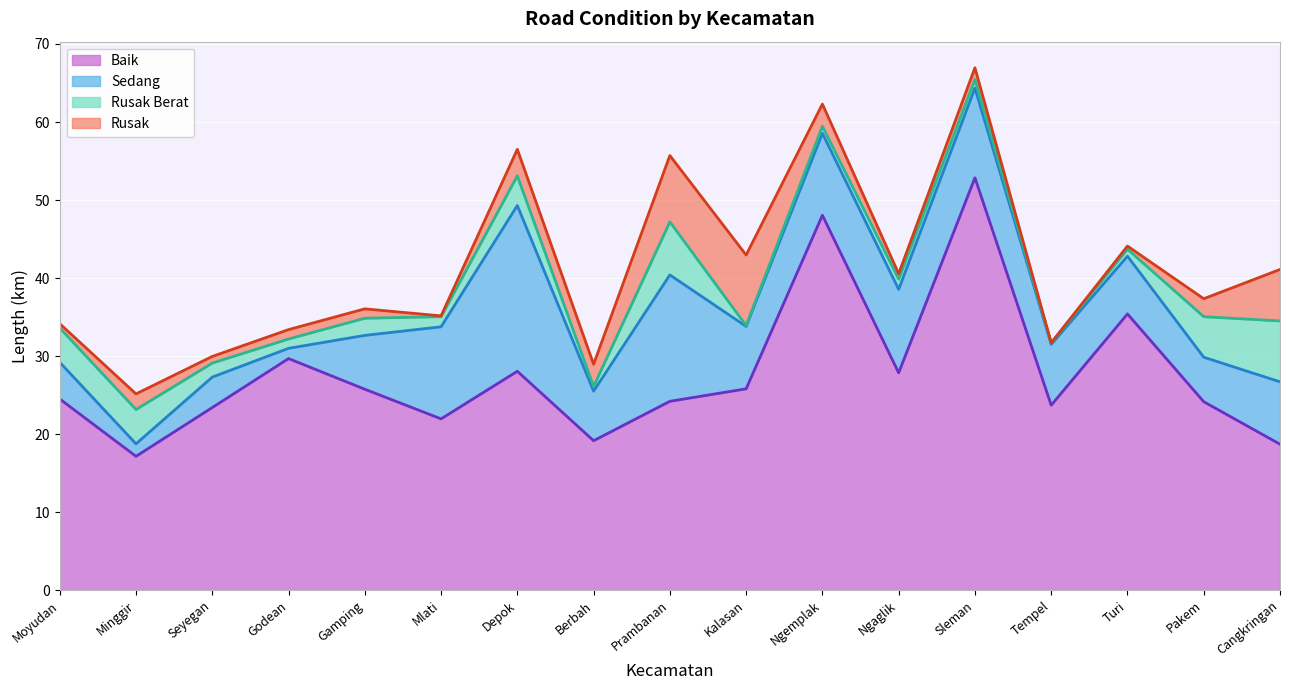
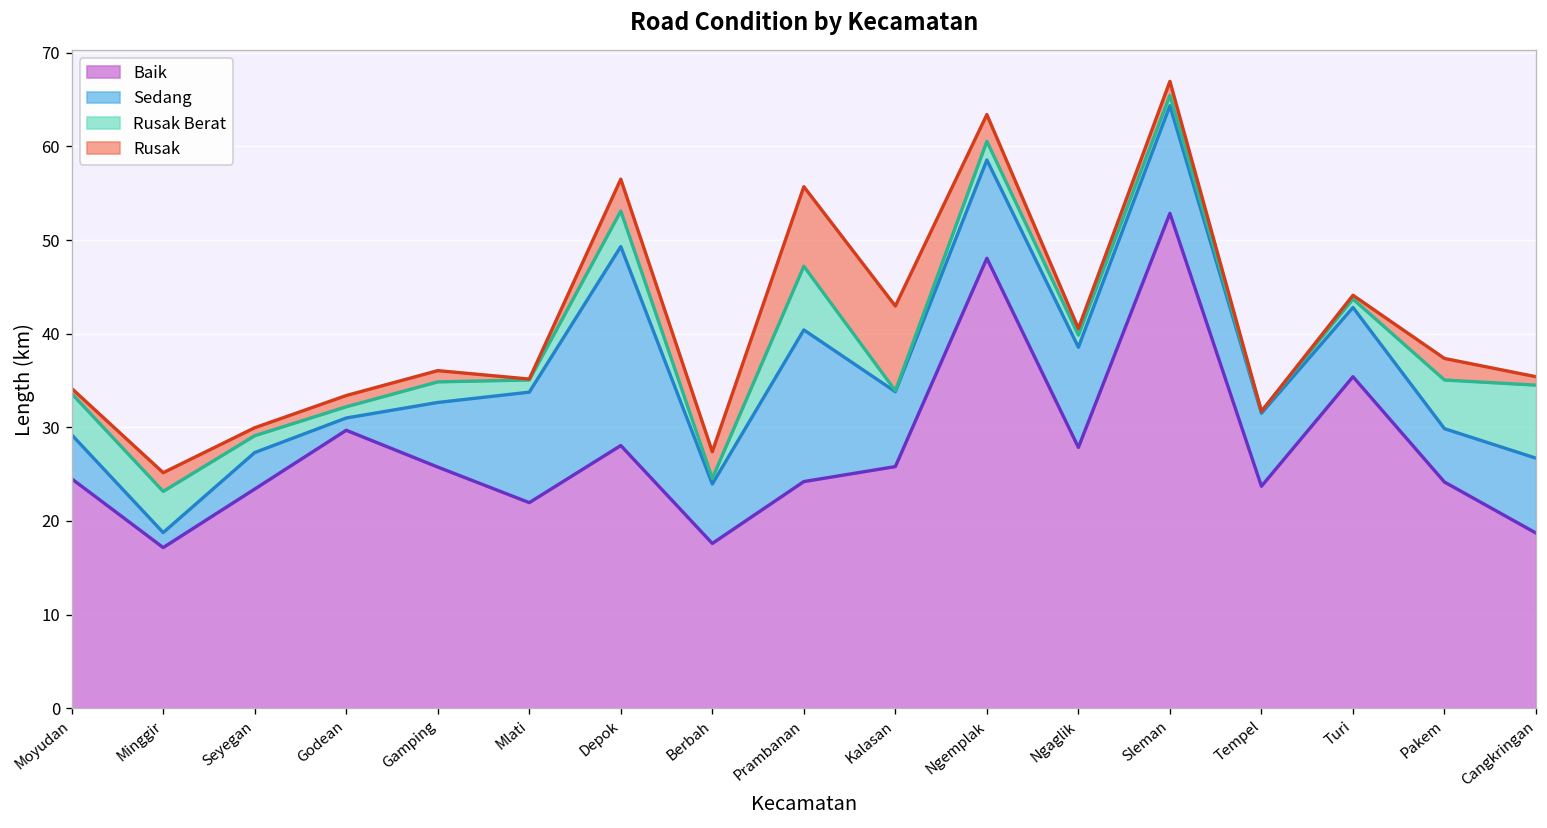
  {
    "Baik": {
      "Moyudan": 25,
      "Minggir": 17,
      "Seyegan": 23,
      "Godean": 30,
      "Gamping": 26,
      "Mlati": 22,
      "Depok": 28,
-     "Berbah": 19,
+     "Berbah": 18,
      "Prambanan": 24,
      "Kalasan": 26,
      "Ngemplak": 48,
      "Ngaglik": 28,
      "Sleman": 53,
      "Tempel": 24,
      "Turi": 35,
      "Pakem": 24,
      "Cangkringan": 19
    },
    "Sedang": {
      "Moyudan": 5,
      "Minggir": 2,
      "Seyegan": 4,
      "Godean": 1,
      "Gamping": 7,
      "Mlati": 12,
      "Depok": 21,
      "Berbah": 6,
      "Prambanan": 16,
      "Ngemplak": 11,
      "Ngaglik": 11,
      "Sleman": 11,
      "Turi": 7,
      "Pakem": 6,
      "Cangkringan": 8
    },
    "Rusak Berat": {
      "Moyudan": 4,
      "Minggir": 4,
      "Seyegan": 2,
      "Godean": 1,
      "Gamping": 2,
      "Depok": 4,
      "Berbah": 1,
      "Prambanan": 7,
-     "Ngemplak": 1,
+     "Ngemplak": 2,
      "Ngaglik": 1,
      "Sleman": 1,
      "Turi": 1,
      "Pakem": 5,
      "Cangkringan": 8
    },
    "Rusak": {
      "Moyudan": 1,
      "Minggir": 2,
      "Seyegan": 1,
      "Godean": 1,
      "Gamping": 1,
      "Depok": 3,
      "Berbah": 3,
      "Prambanan": 9,
      "Kalasan": 9,
      "Ngemplak": 3,
      "Ngaglik": 1,
      "Sleman": 2,
      "Turi": 0,
      "Pakem": 2,
-     "Cangkringan": 7
+     "Cangkringan": 1
    }
  }
